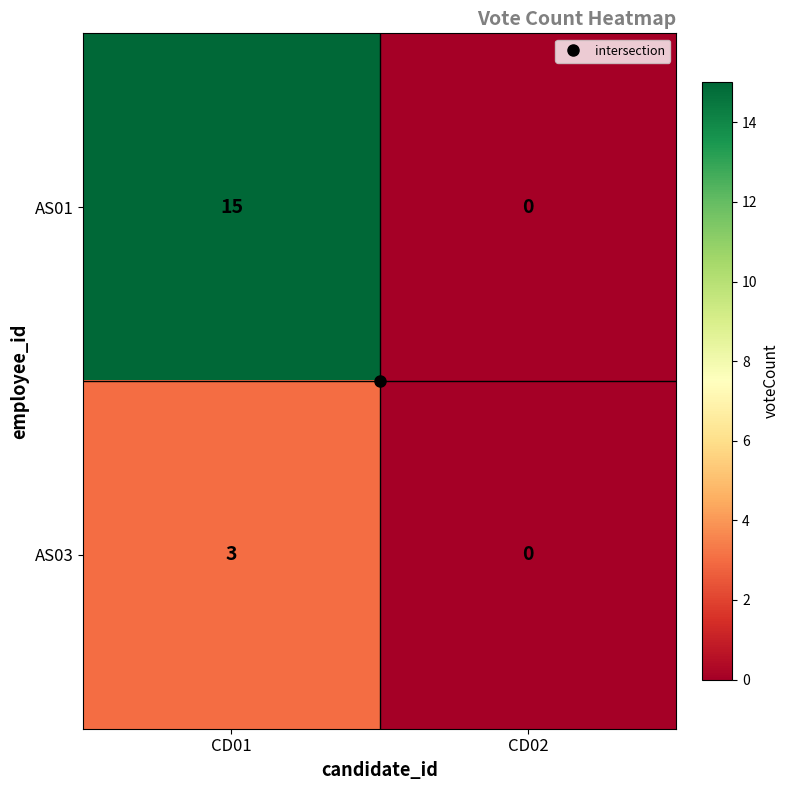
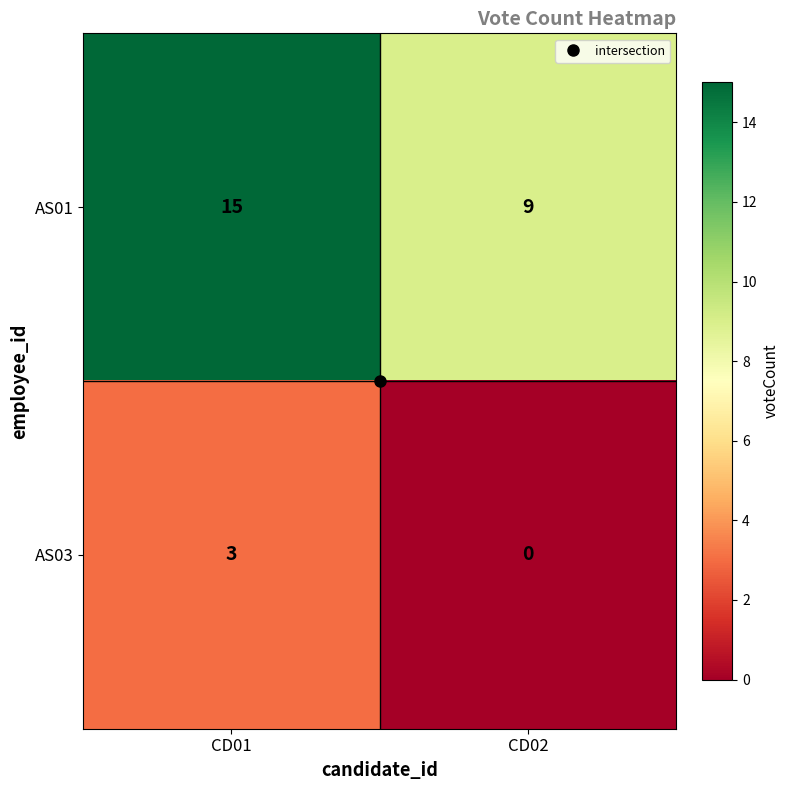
  {
    "AS01": {
      "CD01": 15,
-     "CD02": 0
+     "CD02": 9
    },
    "AS03": {
      "CD01": 3,
      "CD02": 0
    }
  }
